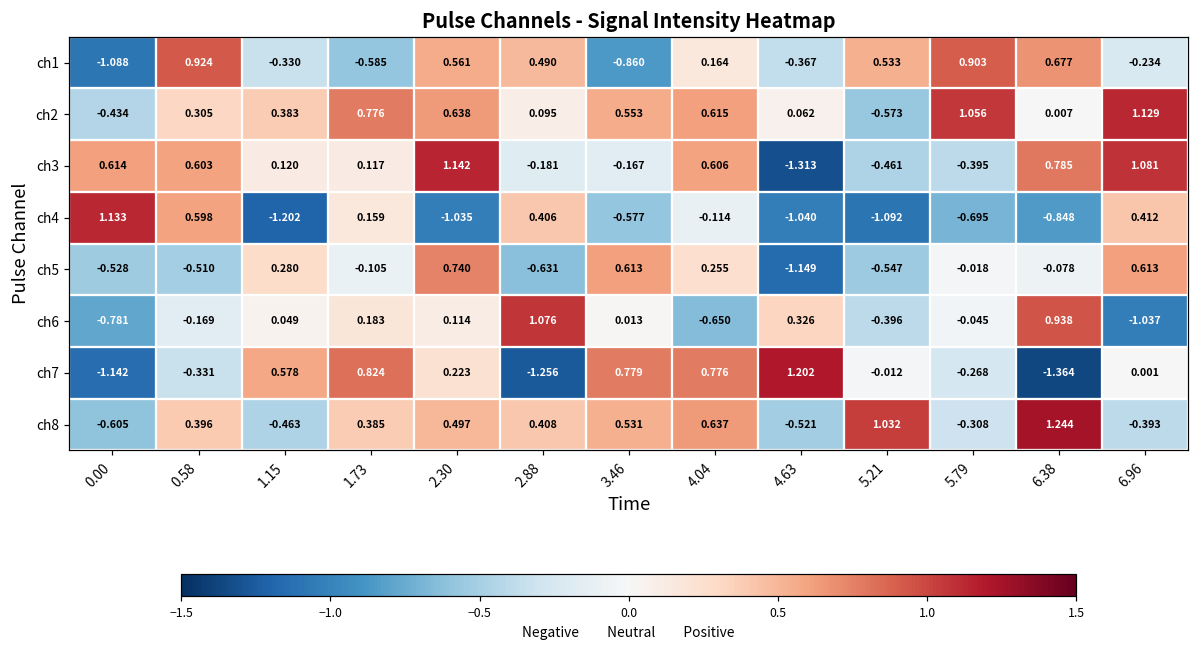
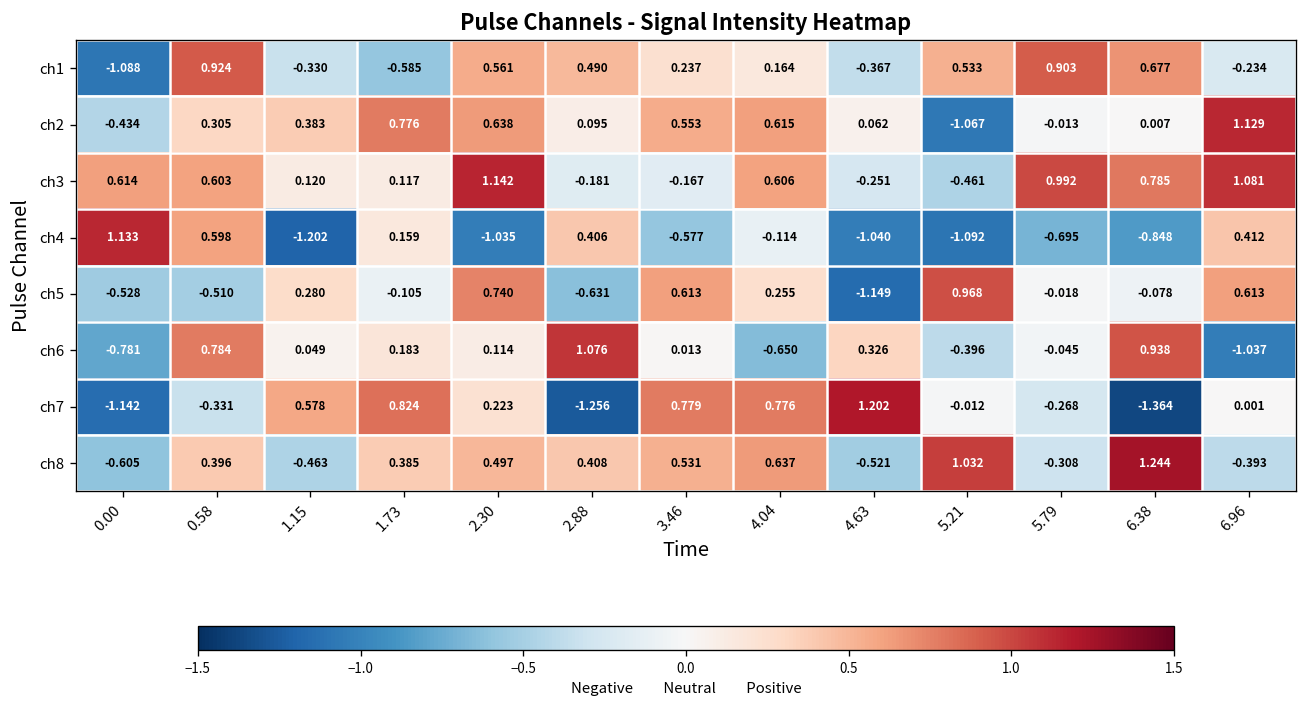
  {
    "ch1": {
      "0.00": -1.088,
      "0.58": 0.924,
      "1.15": -0.330,
      "1.73": -0.585,
      "2.30": 0.561,
      "2.88": 0.490,
-     "3.46": -0.860,
+     "3.46": 0.237,
      "4.04": 0.164,
      "4.63": -0.367,
      "5.21": 0.533,
      "5.79": 0.903,
      "6.38": 0.677,
      "6.96": -0.234
    },
    "ch2": {
      "0.00": -0.434,
      "0.58": 0.305,
      "1.15": 0.383,
      "1.73": 0.776,
      "2.30": 0.638,
      "2.88": 0.095,
      "3.46": 0.553,
      "4.04": 0.615,
      "4.63": 0.062,
-     "5.21": -0.573,
-     "5.79": 1.056,
+     "5.21": -1.067,
+     "5.79": -0.013,
      "6.38": 0.007,
      "6.96": 1.129
    },
    "ch3": {
      "0.00": 0.614,
      "0.58": 0.603,
      "1.15": 0.120,
      "1.73": 0.117,
      "2.30": 1.142,
      "2.88": -0.181,
      "3.46": -0.167,
      "4.04": 0.606,
-     "4.63": -1.313,
+     "4.63": -0.251,
      "5.21": -0.461,
-     "5.79": -0.395,
+     "5.79": 0.992,
      "6.38": 0.785,
      "6.96": 1.081
    },
    "ch4": {
      "0.00": 1.133,
      "0.58": 0.598,
      "1.15": -1.202,
      "1.73": 0.159,
      "2.30": -1.035,
      "2.88": 0.406,
      "3.46": -0.577,
      "4.04": -0.114,
      "4.63": -1.040,
      "5.21": -1.092,
      "5.79": -0.695,
      "6.38": -0.848,
      "6.96": 0.412
    },
    "ch5": {
      "0.00": -0.528,
      "0.58": -0.510,
      "1.15": 0.280,
      "1.73": -0.105,
      "2.30": 0.740,
      "2.88": -0.631,
      "3.46": 0.613,
      "4.04": 0.255,
      "4.63": -1.149,
-     "5.21": -0.547,
+     "5.21": 0.968,
      "5.79": -0.018,
      "6.38": -0.078,
      "6.96": 0.613
    },
    "ch6": {
      "0.00": -0.781,
-     "0.58": -0.169,
+     "0.58": 0.784,
      "1.15": 0.049,
      "1.73": 0.183,
      "2.30": 0.114,
      "2.88": 1.076,
      "3.46": 0.013,
      "4.04": -0.650,
      "4.63": 0.326,
      "5.21": -0.396,
      "5.79": -0.045,
      "6.38": 0.938,
      "6.96": -1.037
    },
    "ch7": {
      "0.00": -1.142,
      "0.58": -0.331,
      "1.15": 0.578,
      "1.73": 0.824,
      "2.30": 0.223,
      "2.88": -1.256,
      "3.46": 0.779,
      "4.04": 0.776,
      "4.63": 1.202,
      "5.21": -0.012,
      "5.79": -0.268,
      "6.38": -1.364,
      "6.96": 0.001
    },
    "ch8": {
      "0.00": -0.605,
      "0.58": 0.396,
      "1.15": -0.463,
      "1.73": 0.385,
      "2.30": 0.497,
      "2.88": 0.408,
      "3.46": 0.531,
      "4.04": 0.637,
      "4.63": -0.521,
      "5.21": 1.032,
      "5.79": -0.308,
      "6.38": 1.244,
      "6.96": -0.393
    }
  }
